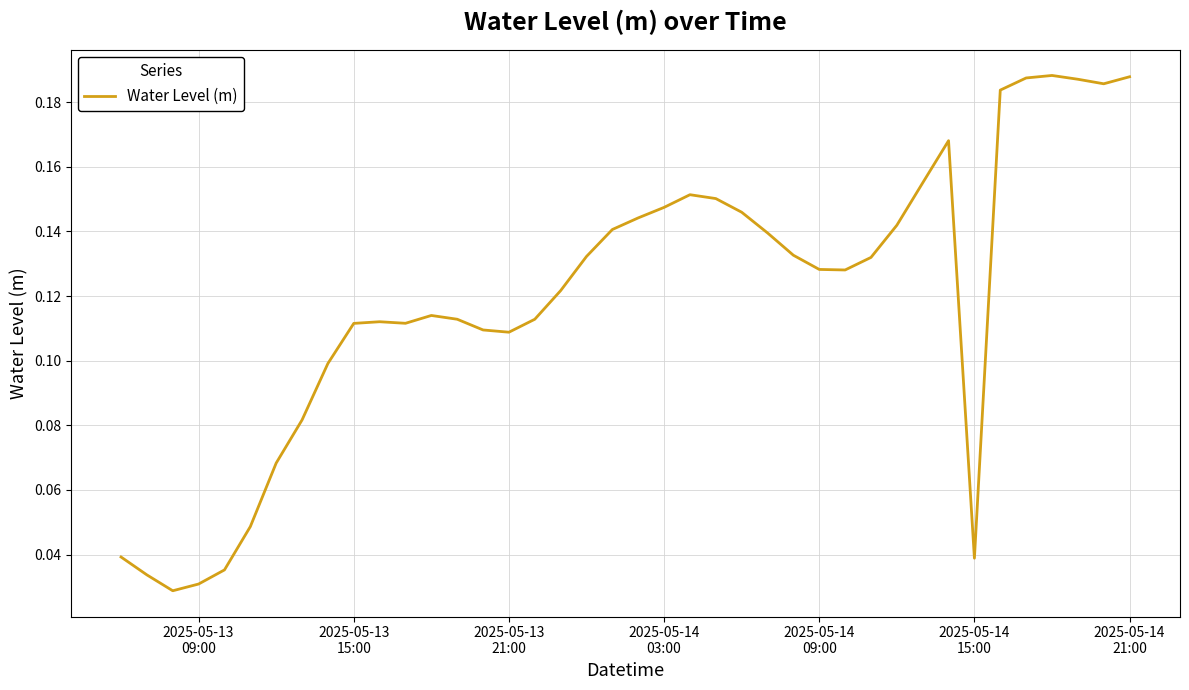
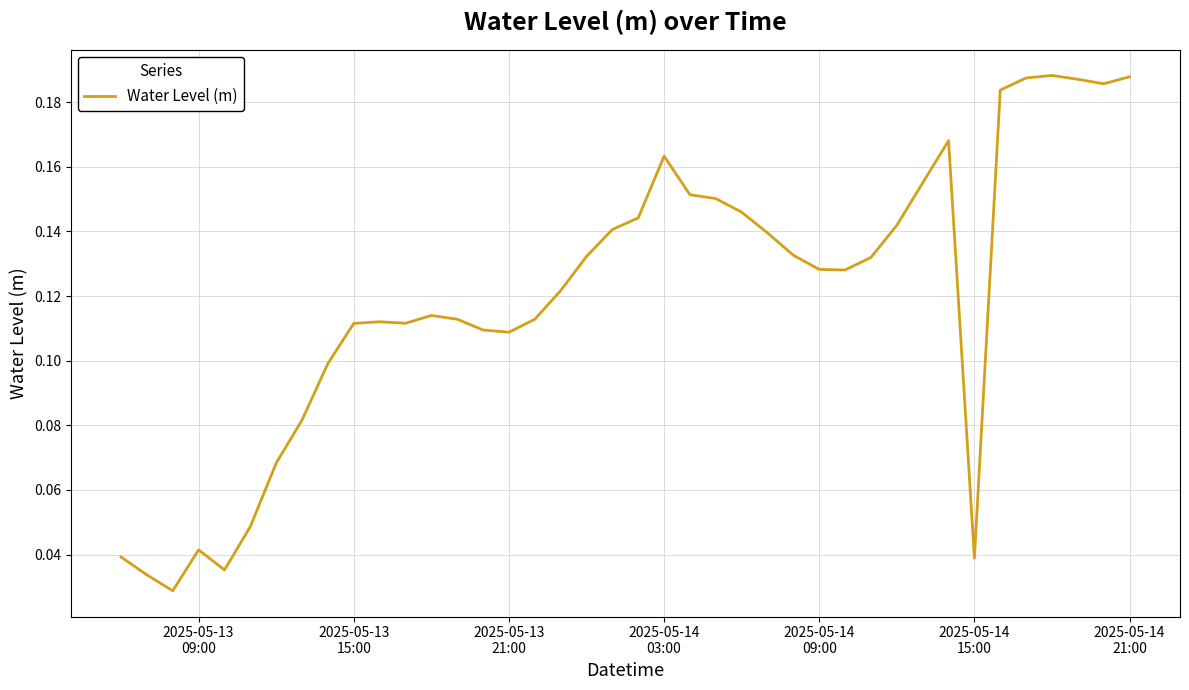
  {
-   "2025-05-13 09:00": 0.031,
+   "2025-05-13 09:00": 0.041,
    "2025-05-13 15:00": 0.112,
    "2025-05-13 21:00": 0.109,
-   "2025-05-14 03:00": 0.147,
+   "2025-05-14 03:00": 0.163,
    "2025-05-14 09:00": 0.128,
    "2025-05-14 15:00": 0.039,
    "2025-05-14 21:00": 0.188
  }
